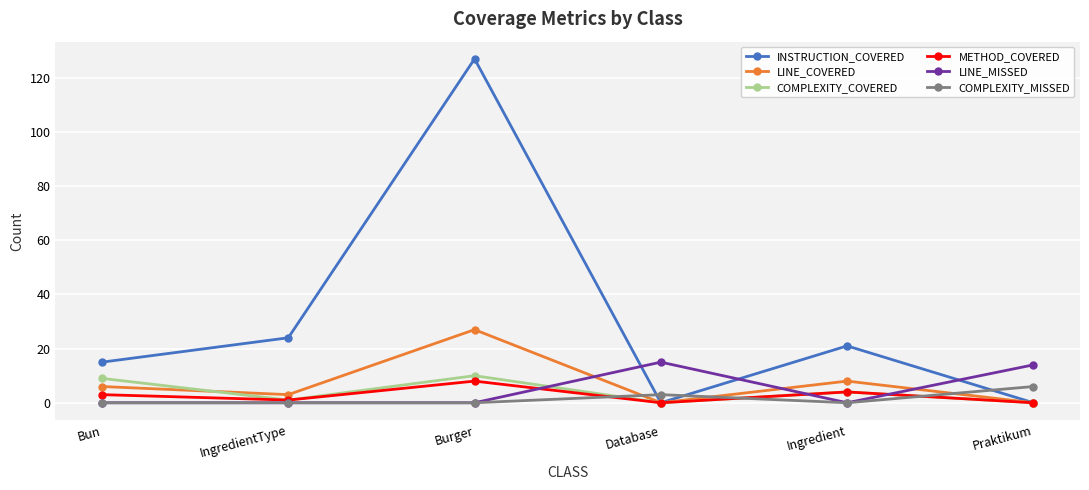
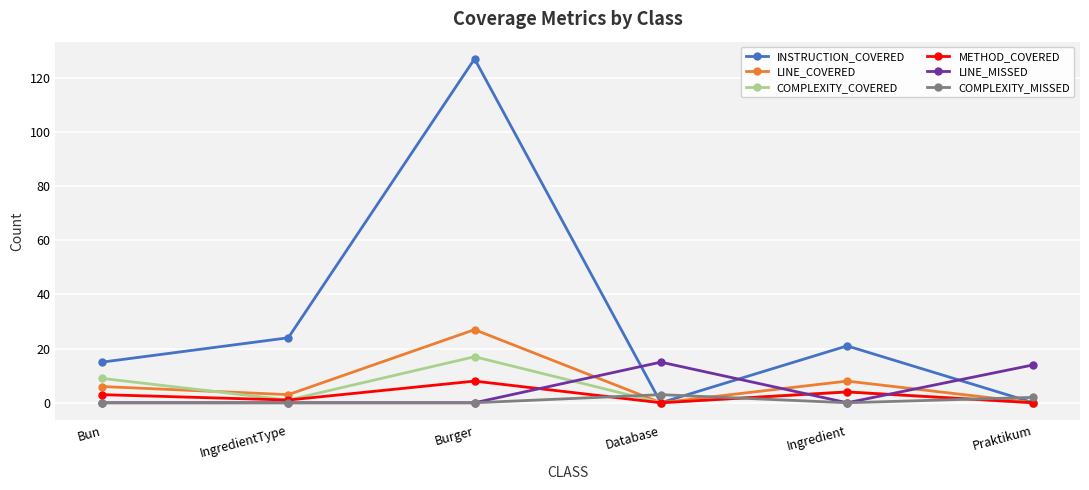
  {
    "INSTRUCTION_COVERED": {
      "Bun": 15,
      "IngredientType": 24,
      "Burger": 127,
      "Ingredient": 21
    },
    "LINE_COVERED": {
      "Bun": 6,
      "IngredientType": 3,
      "Burger": 27,
      "Ingredient": 8
    },
    "COMPLEXITY_COVERED": {
      "Bun": 9,
-     "Burger": 10
+     "Burger": 17
    },
    "METHOD_COVERED": {
      "Bun": 3,
      "Burger": 8
    },
    "LINE_MISSED": {
      "Database": 15,
      "Praktikum": 14
    },
    "COMPLEXITY_MISSED": {
      "Database": 3,
-     "Praktikum": 6
+     "Praktikum": 2
    }
  }
